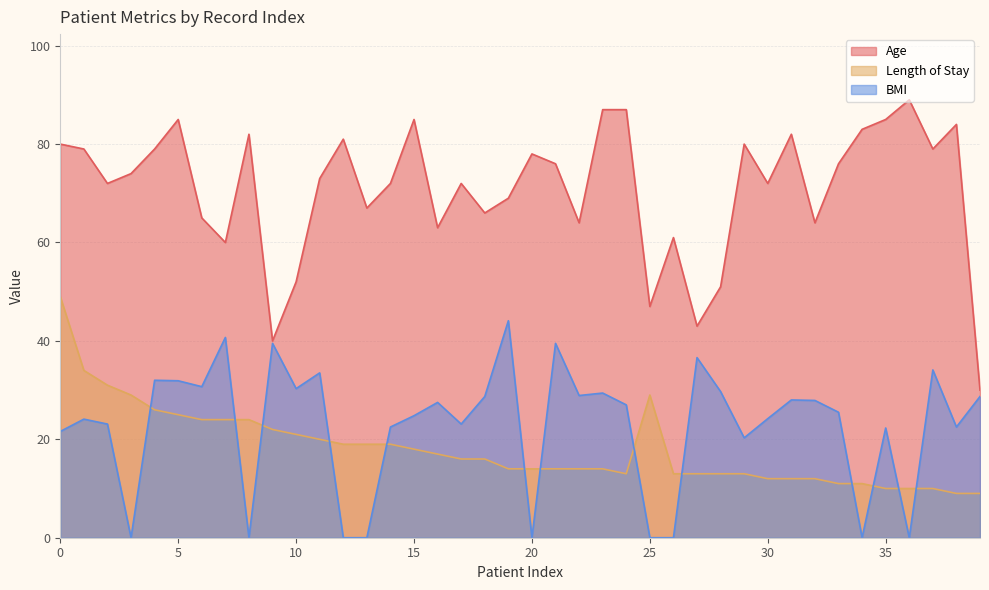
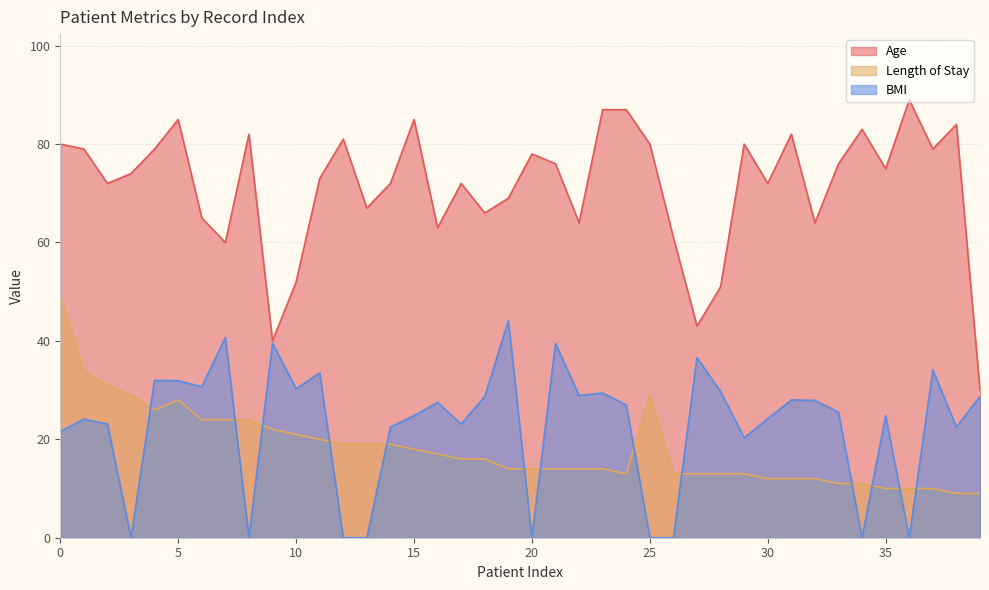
  {
    "Age": {
      "0": 80,
      "5": 85,
      "10": 52,
      "15": 85,
      "20": 78,
-     "25": 47,
+     "25": 80,
      "30": 72,
-     "35": 85
+     "35": 75
    },
    "Length of Stay": {
      "0": 49,
-     "5": 25,
+     "5": 28,
      "10": 21,
      "15": 18,
      "20": 14,
      "25": 29,
      "30": 12,
      "35": 10
    },
    "BMI": {
      "0": 22,
      "5": 32,
      "10": 30,
      "15": 25,
      "20": 0,
      "25": 0,
      "30": 24,
-     "35": 22
+     "35": 25
    }
  }
